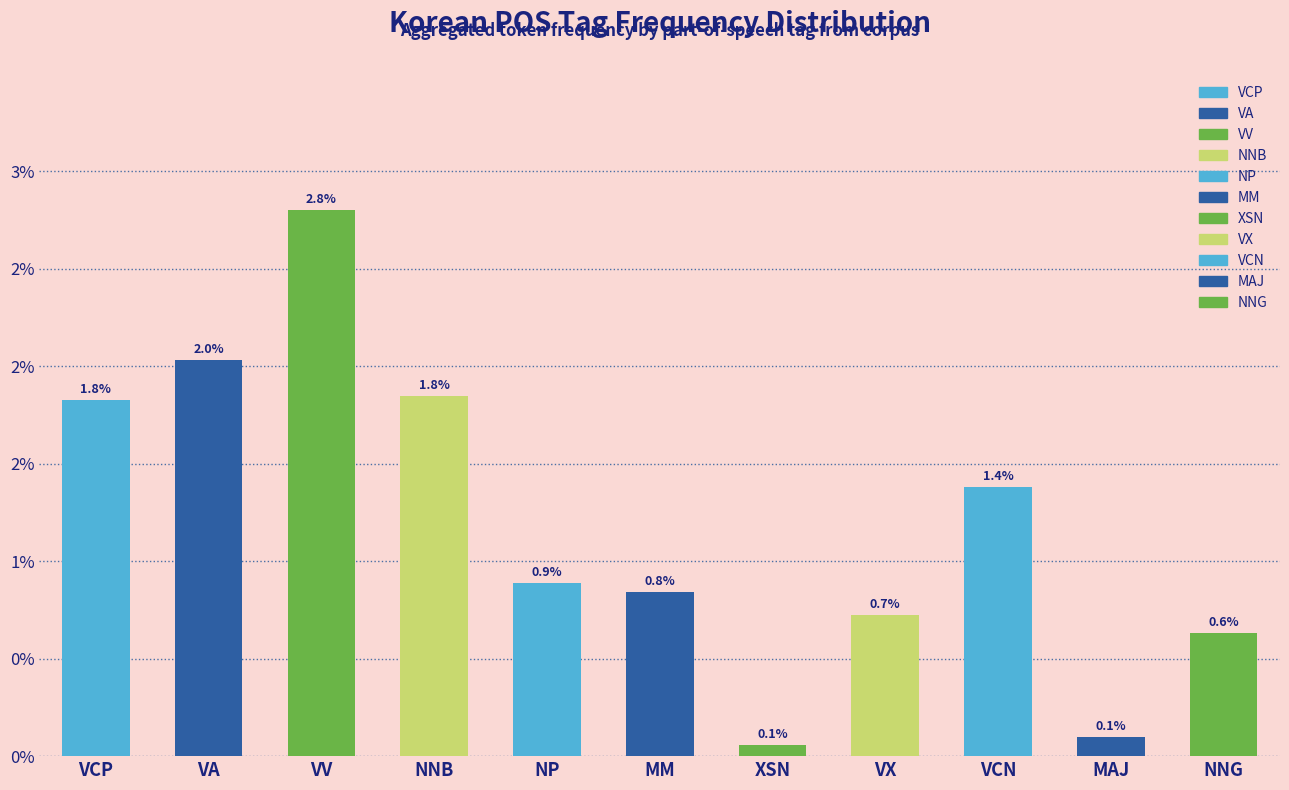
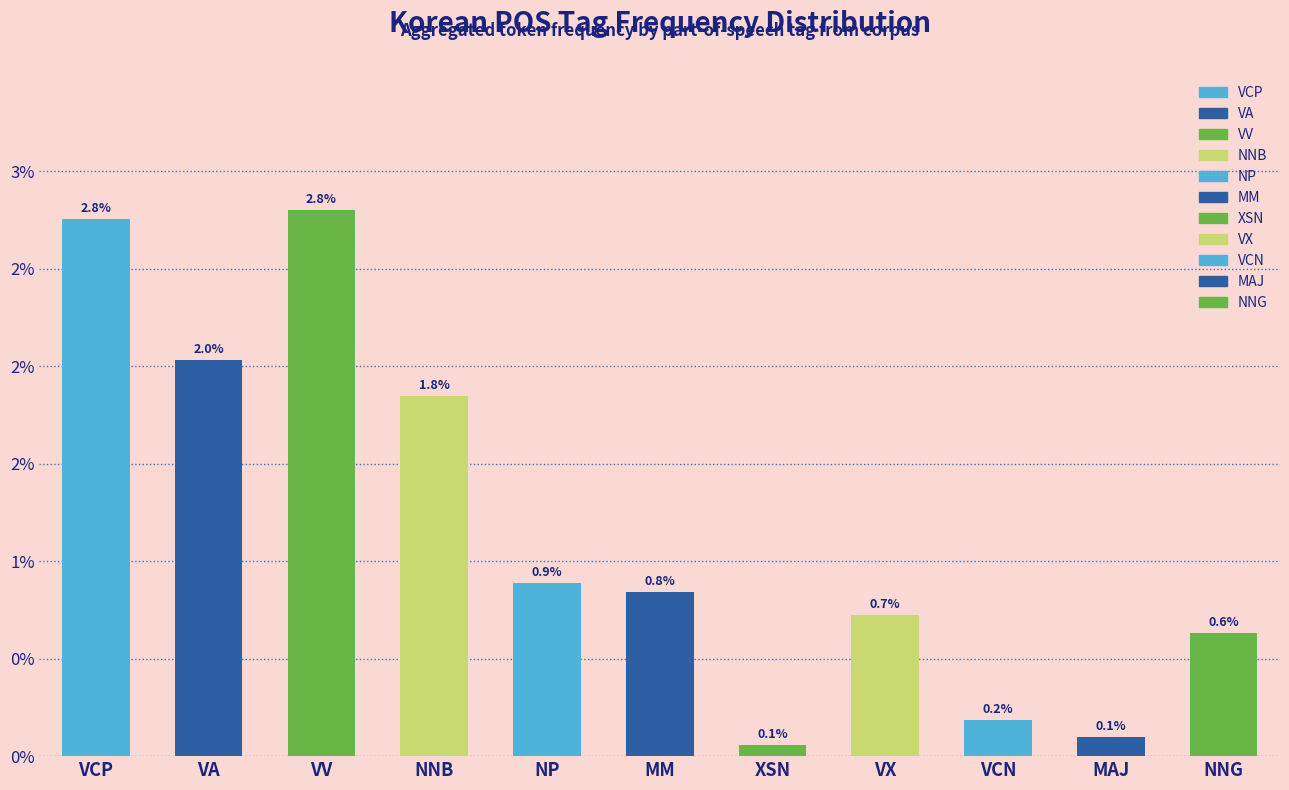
  {
-   "VCP": "1.8%",
+   "VCP": "2.8%",
    "VA": "2.0%",
    "VV": "2.8%",
    "NNB": "1.8%",
    "NP": "0.9%",
    "MM": "0.8%",
    "XSN": "0.1%",
    "VX": "0.7%",
-   "VCN": "1.4%",
+   "VCN": "0.2%",
    "MAJ": "0.1%",
    "NNG": "0.6%"
  }
